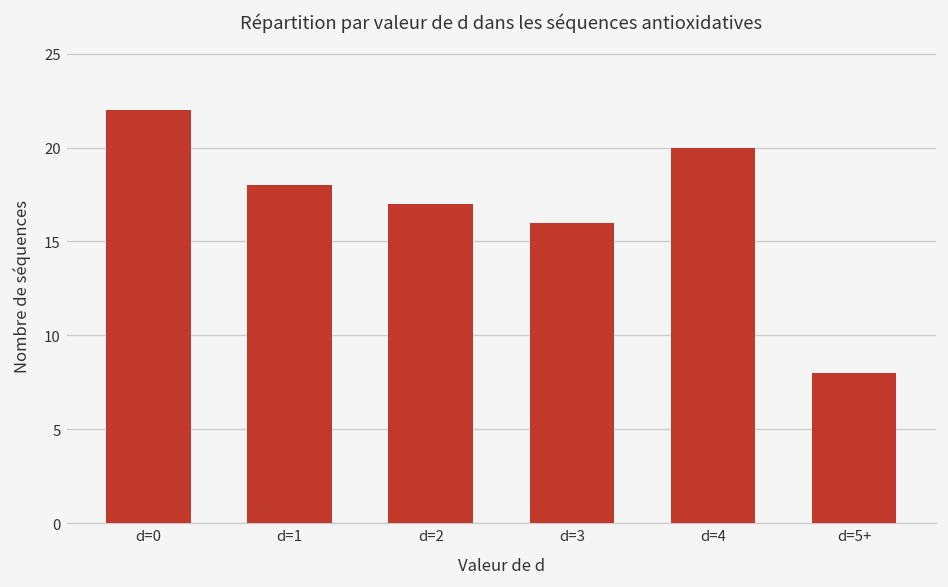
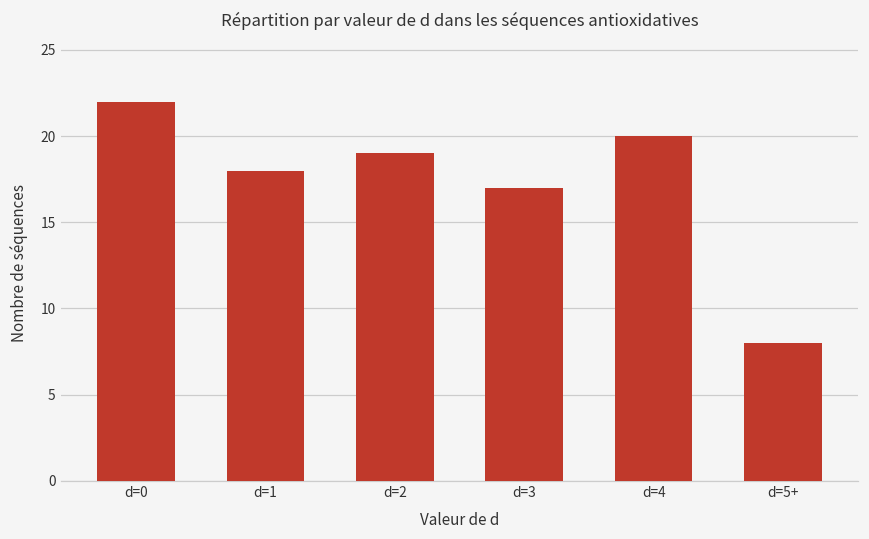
  {
    "d=0": 22,
    "d=1": 18,
-   "d=2": 17,
-   "d=3": 16,
+   "d=2": 19,
+   "d=3": 17,
    "d=4": 20,
    "d=5+": 8
  }
